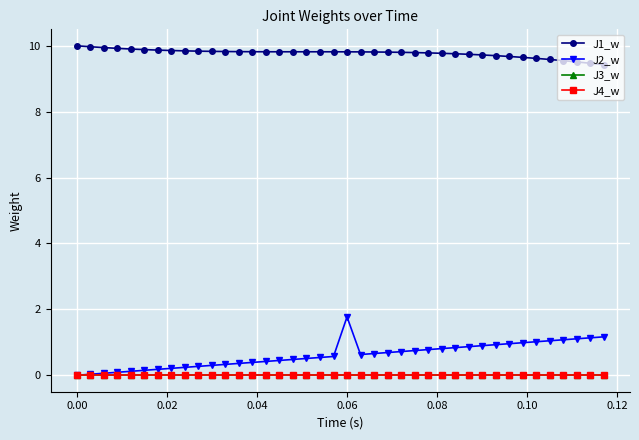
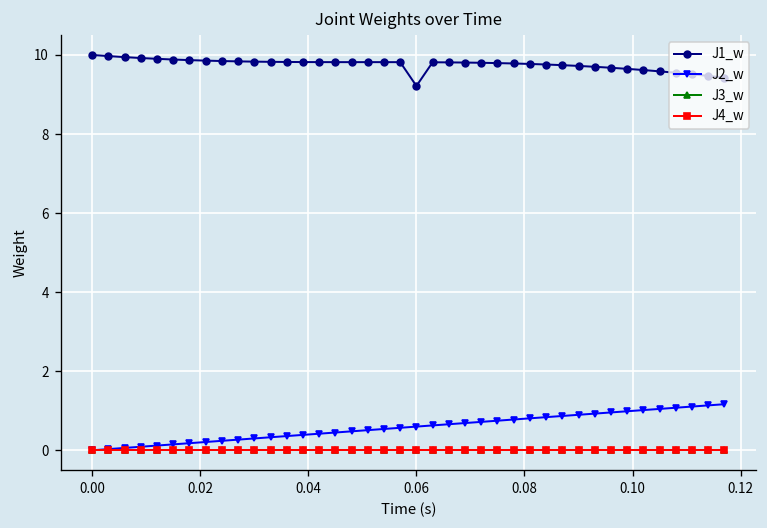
  {
    "J1_w": {
      "0.00": 10.0,
-     "0.06": 9.8
+     "0.06": 9.2
    },
    "J2_w": {
-     "0.06": 1.8
+     "0.06": 0.6
    },
    "J4_w": {
      "0.06": 0.0
    }
  }
